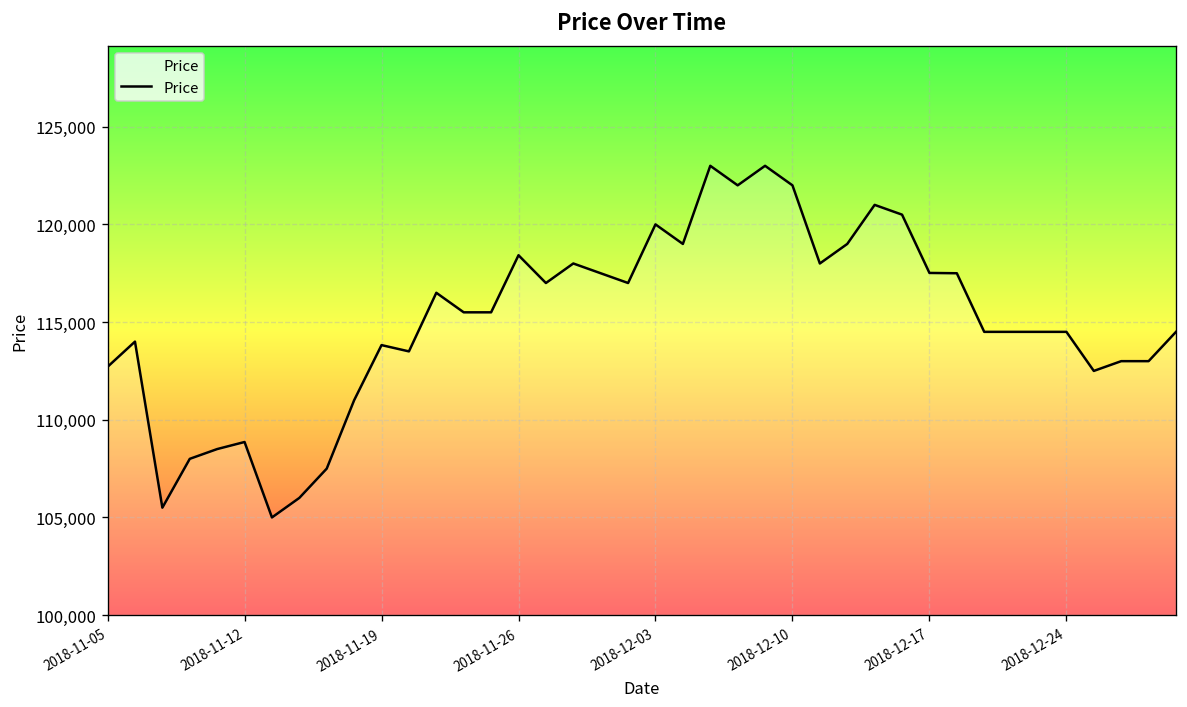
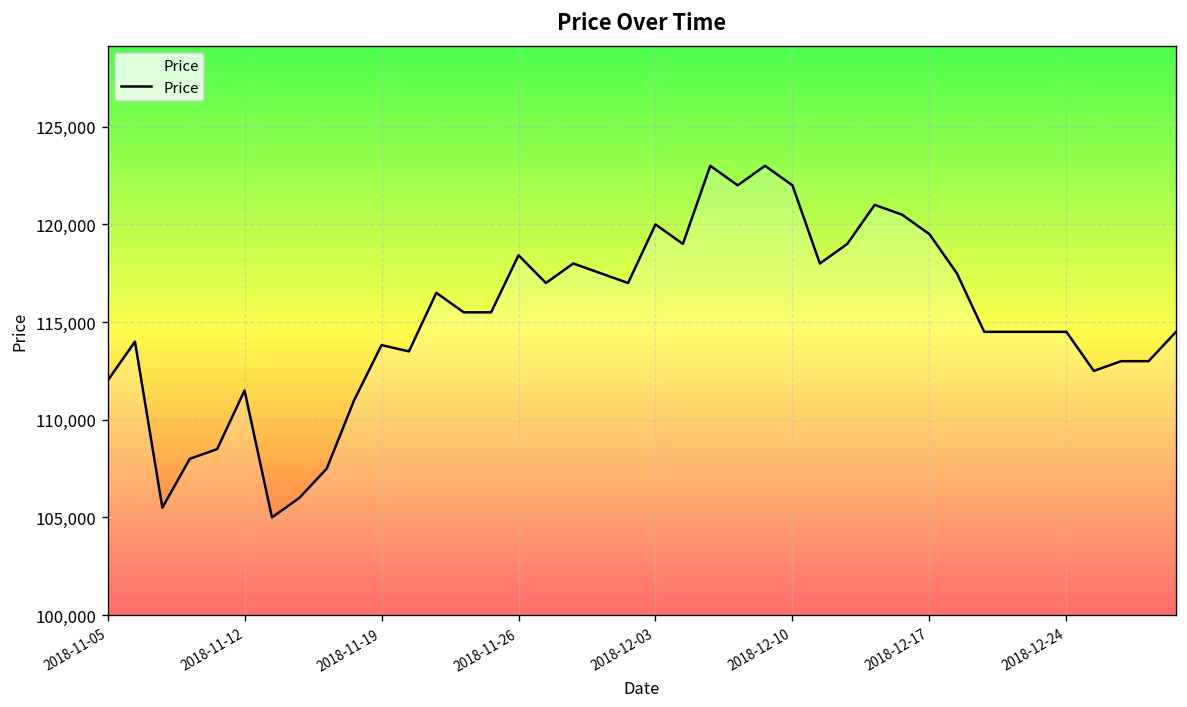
  {
-   "2018-11-05": "112,700",
-   "2018-11-12": "108,900",
+   "2018-11-05": "112,000",
+   "2018-11-12": "111,500",
    "2018-11-19": "113,800",
    "2018-11-26": "118,400",
    "2018-12-03": "120,000",
    "2018-12-10": "122,000",
-   "2018-12-17": "117,500",
+   "2018-12-17": "119,500",
    "2018-12-24": "114,500"
  }
